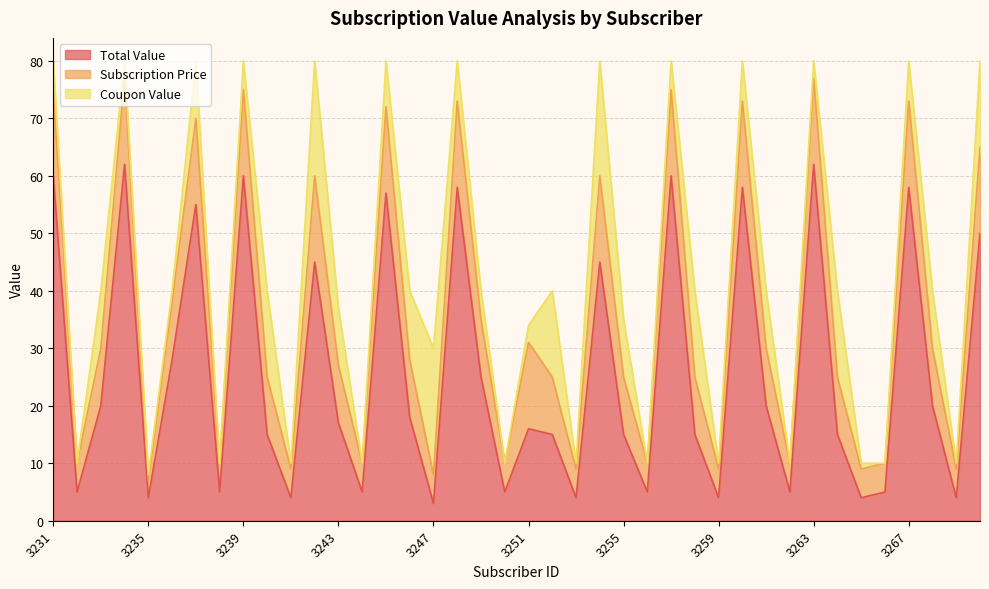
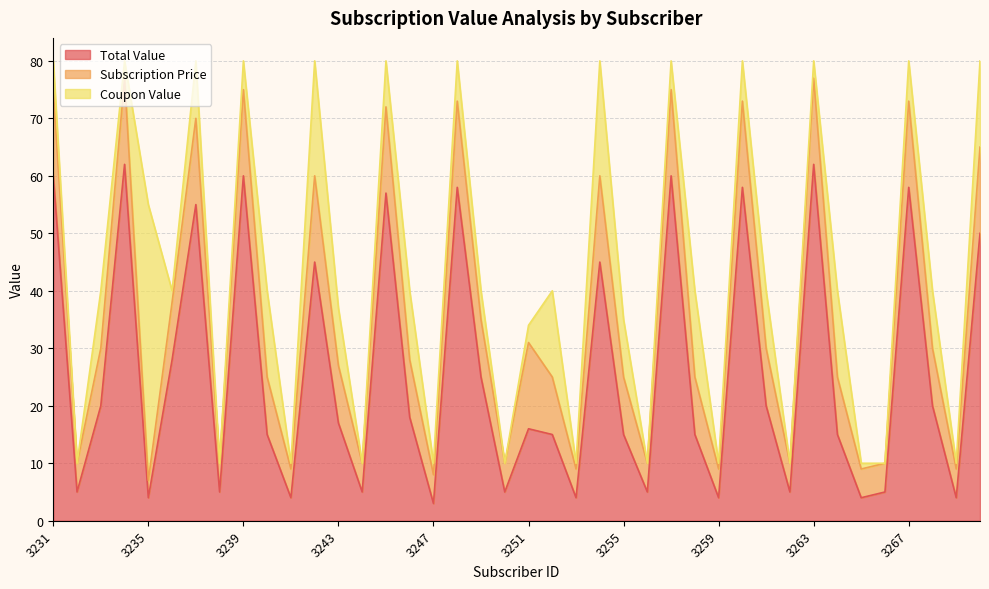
  {
    "Total Value": {
      "3231": 60,
      "3235": 4,
      "3239": 60,
      "3243": 17,
      "3247": 3,
      "3251": 16,
      "3255": 15,
      "3259": 4,
      "3263": 62,
      "3267": 58
    },
    "Subscription Price": {
      "3231": 15,
      "3235": 3,
      "3239": 15,
      "3243": 10,
      "3247": 5,
      "3251": 15,
      "3255": 10,
      "3259": 5,
      "3263": 15,
      "3267": 15
    },
    "Coupon Value": {
      "3231": 5,
-     "3235": 1,
+     "3235": 48,
      "3239": 5,
      "3243": 10,
-     "3247": 22,
+     "3247": 2,
      "3251": 3,
      "3255": 10,
      "3259": 1,
      "3263": 3,
      "3267": 7
    }
  }
